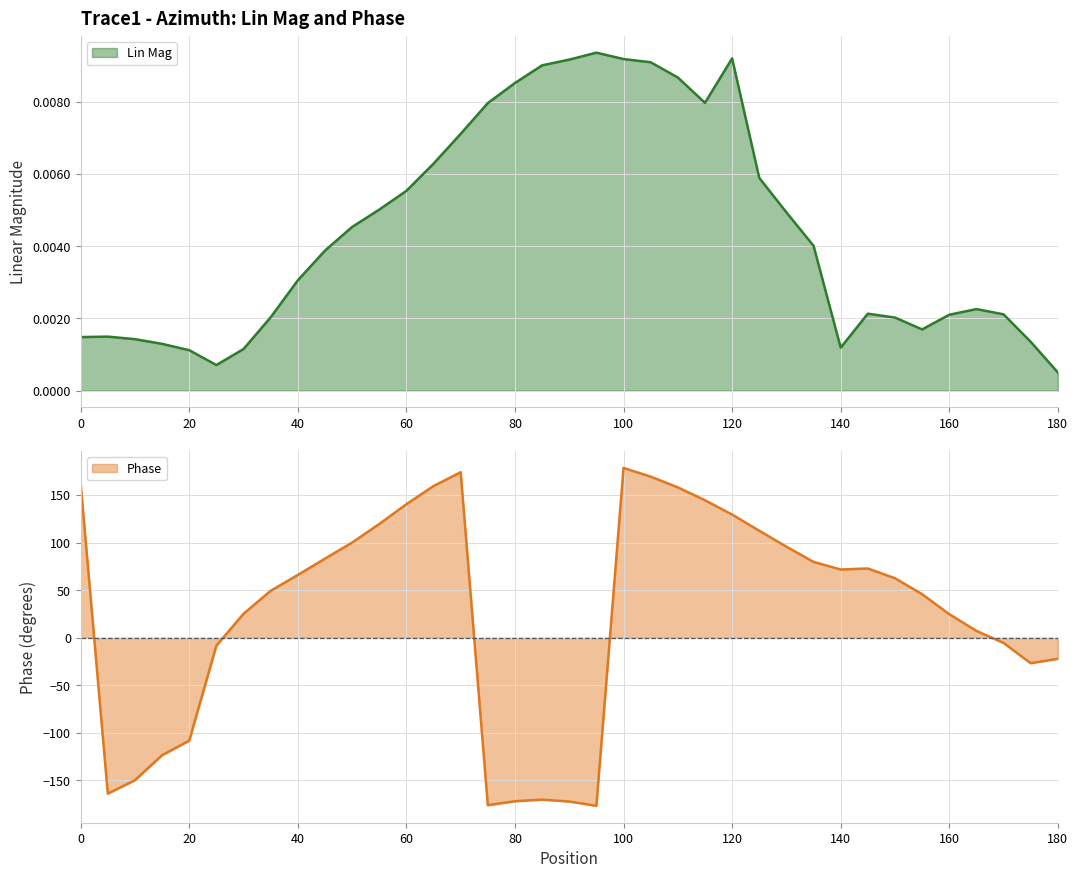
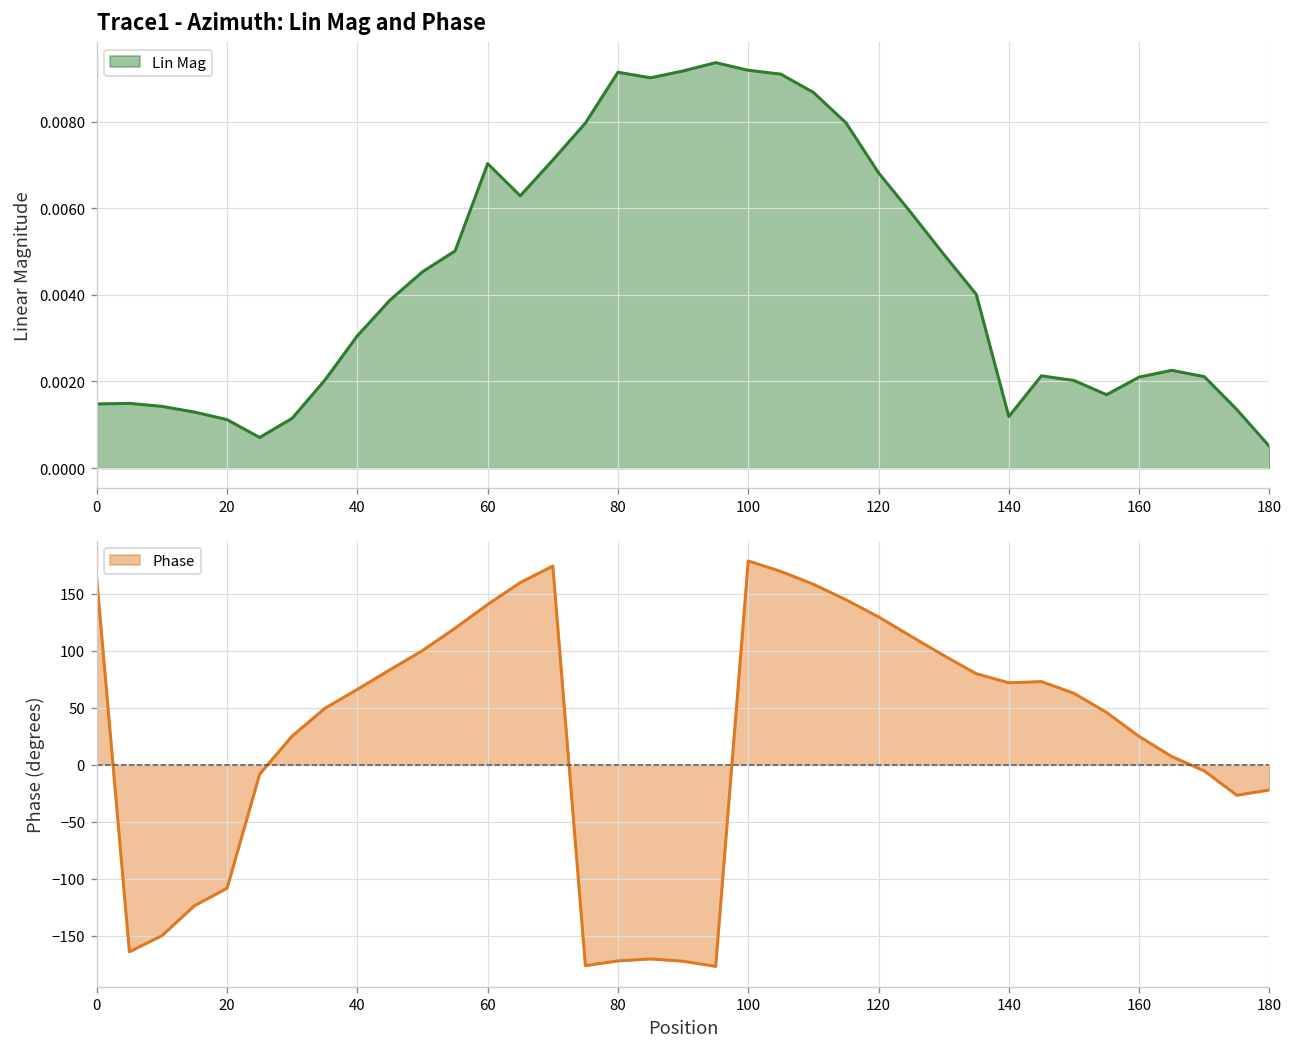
  {
    "Trace1 - Azimuth: Lin Mag and Phase": {
      "0": 0.0015,
      "20": 0.0011,
      "40": 0.0031,
-     "60": 0.0055,
-     "80": 0.0085,
+     "60": 0.0070,
+     "80": 0.0091,
      "100": 0.0092,
-     "120": 0.0092,
+     "120": 0.0068,
      "140": 0.0012,
      "160": 0.0021,
      "180": 0.0005
    }
  }
